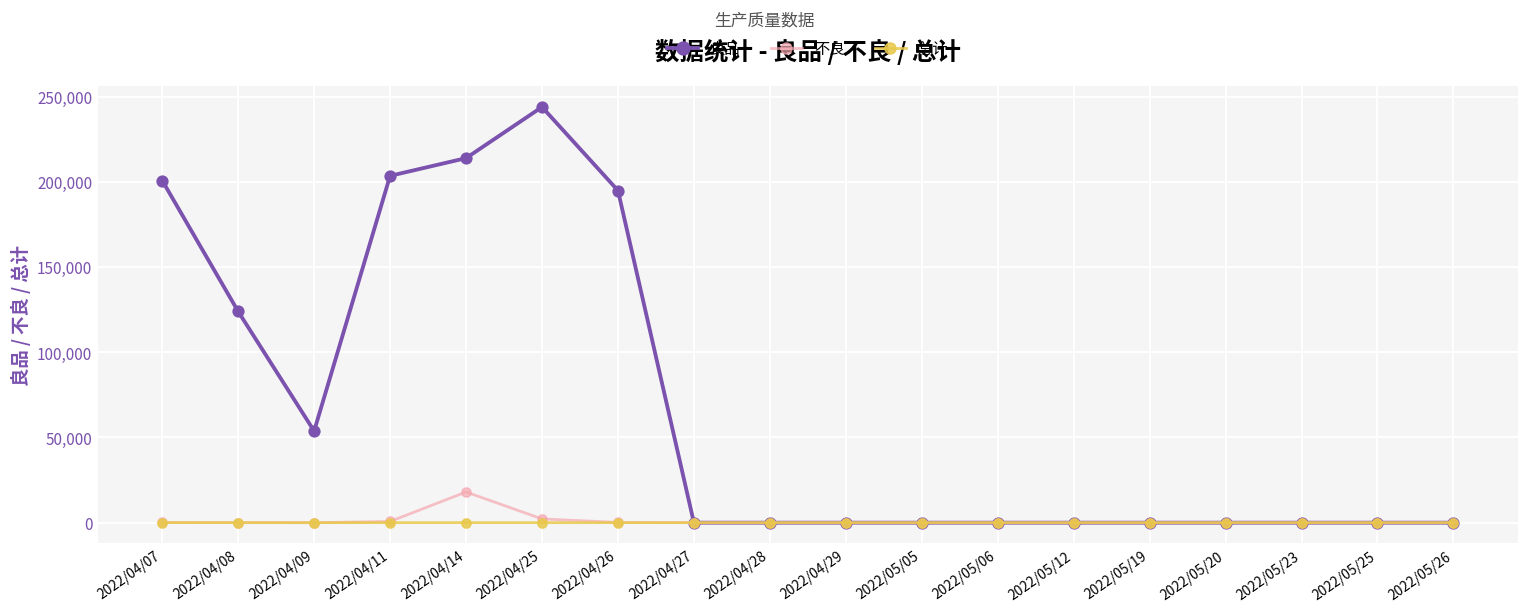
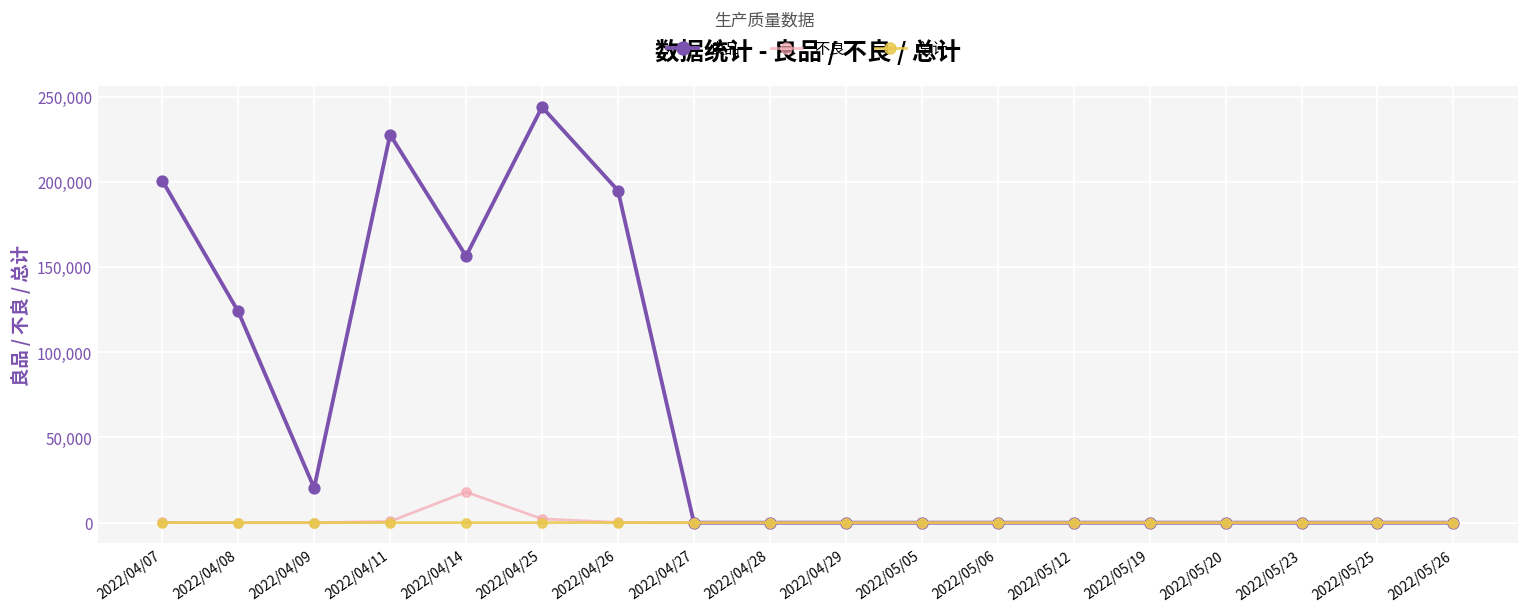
  {
    "良品": {
      "2022/04/07": "201,000",
      "2022/04/08": "124,000",
-     "2022/04/09": "54,000",
-     "2022/04/11": "204,000",
-     "2022/04/14": "214,000",
+     "2022/04/09": "20,000",
+     "2022/04/11": "228,000",
+     "2022/04/14": "156,000",
      "2022/04/25": "244,000",
      "2022/04/26": "195,000"
    },
    "不良": {
      "2022/04/14": "18,000",
      "2022/04/25": "2,000"
    },
    "总计": {
      "2022/04/14": "0",
      "2022/04/25": "0"
    }
  }
